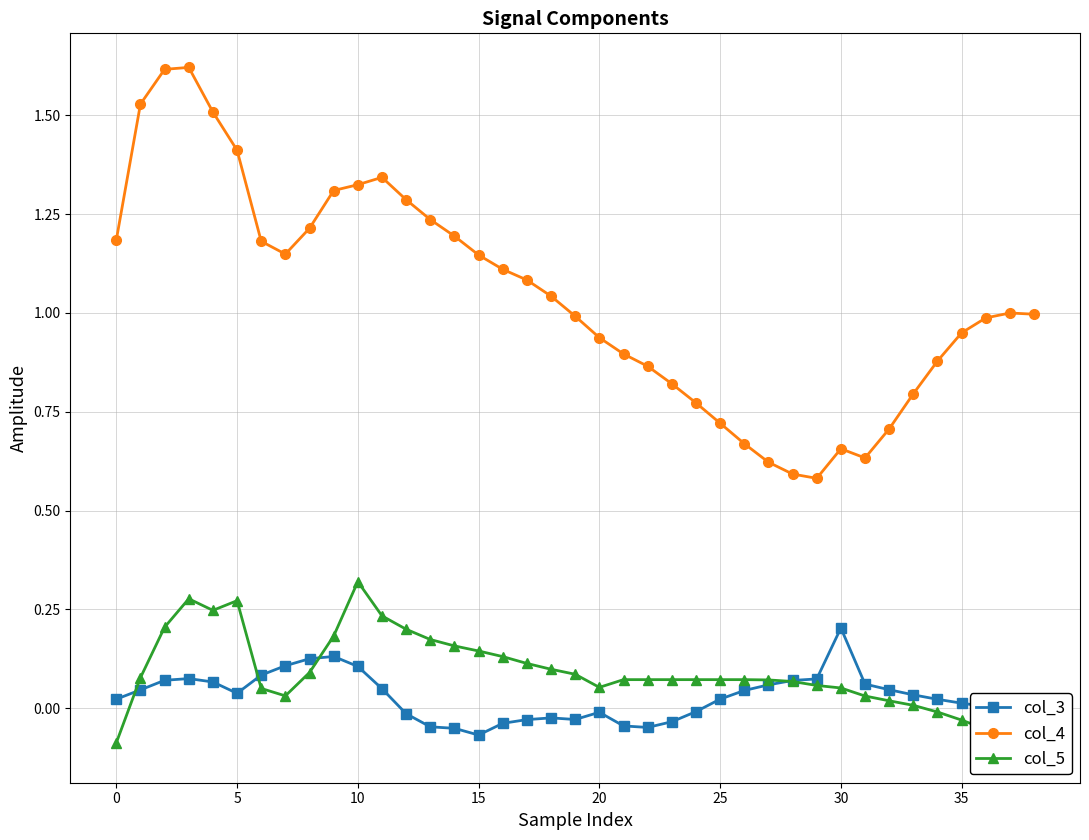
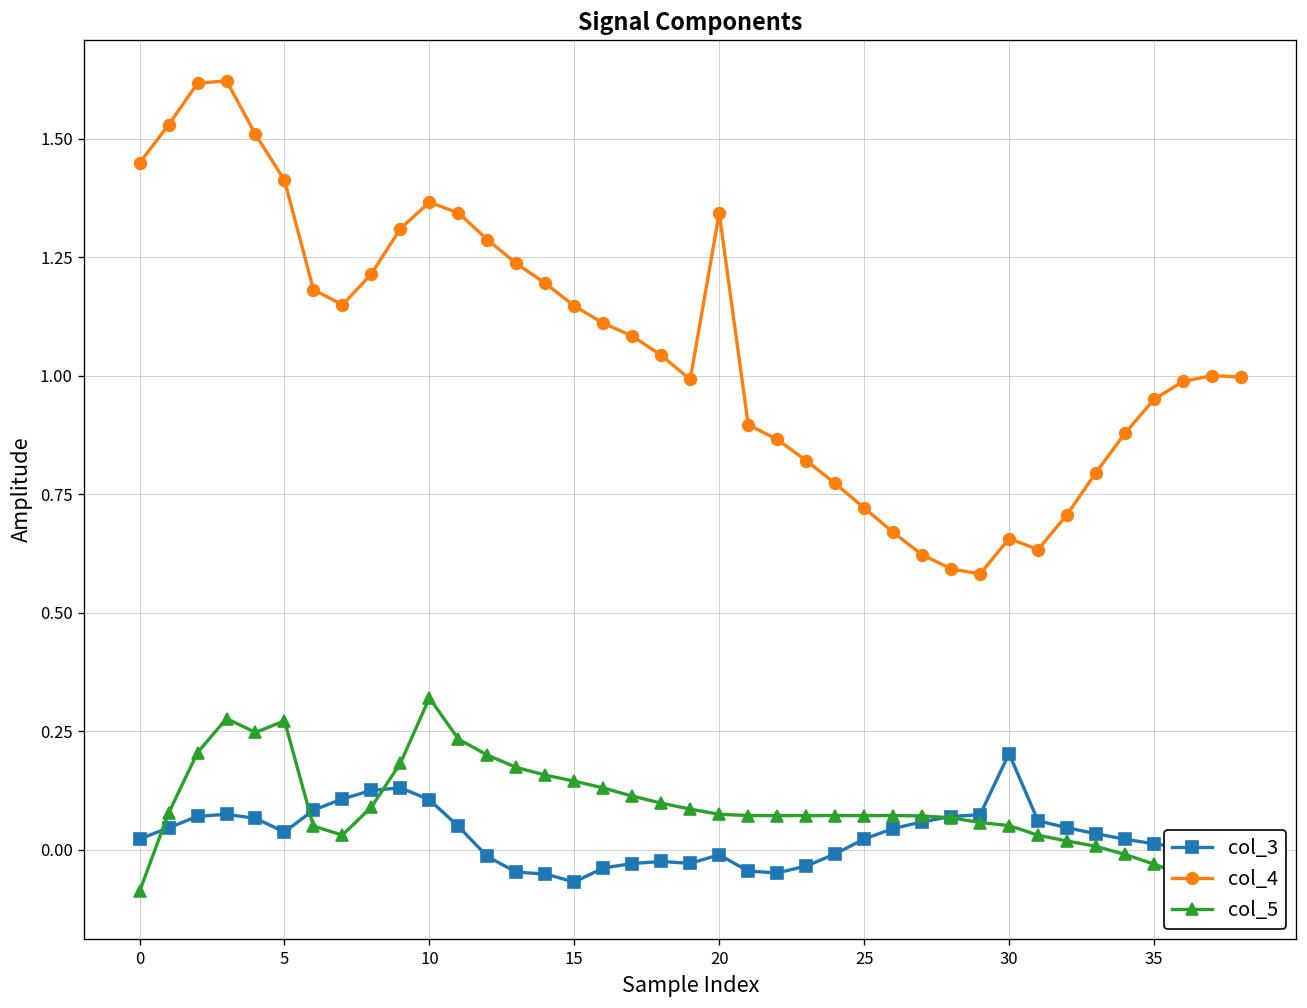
  {
    "col_3": {
      "0": 0.02,
      "5": 0.04,
      "10": 0.11,
      "15": -0.07,
      "20": -0.01,
      "25": 0.02,
      "30": 0.20,
      "35": 0.01
    },
    "col_4": {
-     "0": 1.18,
+     "0": 1.45,
      "5": 1.41,
-     "10": 1.32,
+     "10": 1.37,
      "15": 1.15,
-     "20": 0.94,
+     "20": 1.34,
      "25": 0.72,
      "30": 0.66,
      "35": 0.95
    },
    "col_5": {
      "0": -0.09,
      "5": 0.27,
      "10": 0.32,
      "15": 0.14,
-     "20": 0.05,
+     "20": 0.07,
      "25": 0.07,
      "30": 0.05,
      "35": -0.03
    }
  }
